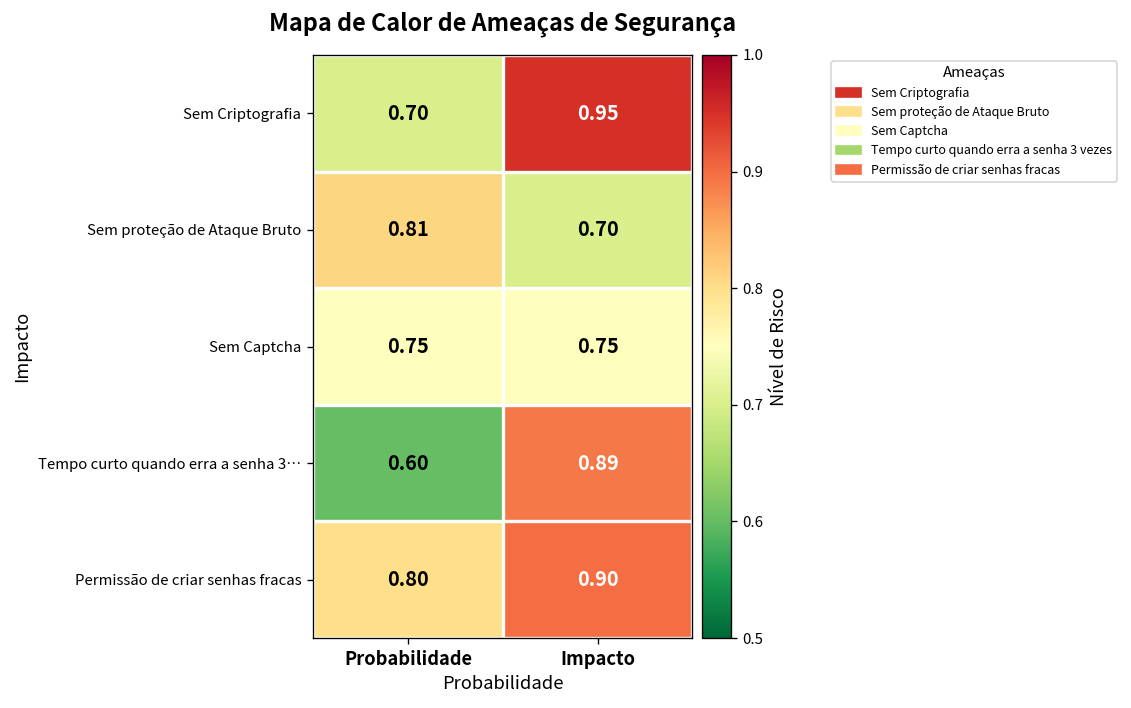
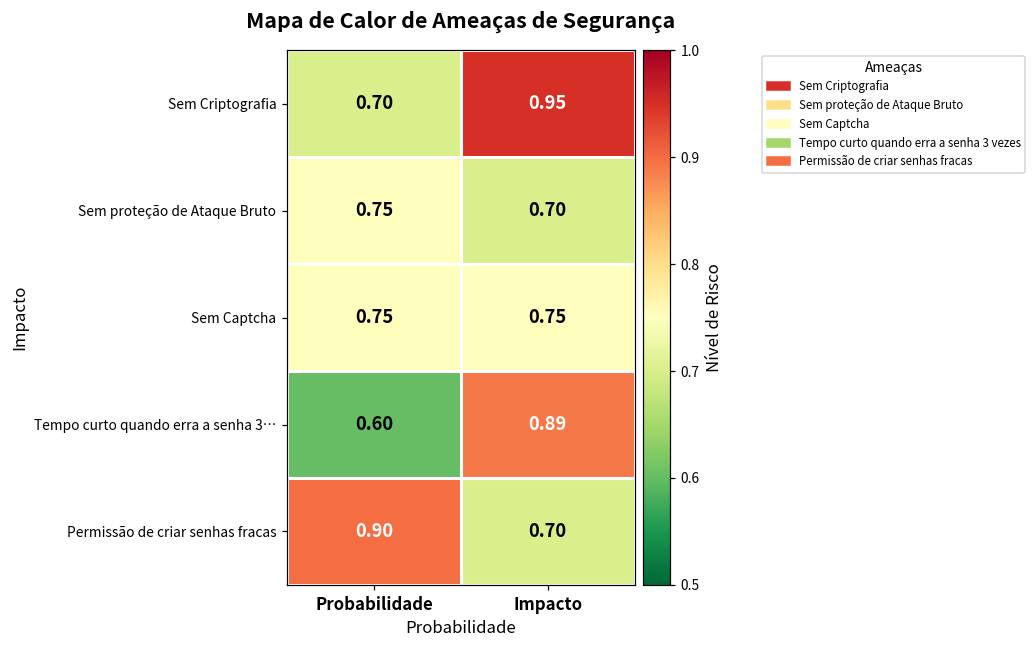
  {
    "Sem Criptografia": {
      "Probabilidade": 0.70,
      "Impacto": 0.95
    },
    "Sem proteção de Ataque Bruto": {
-     "Probabilidade": 0.81,
+     "Probabilidade": 0.75,
      "Impacto": 0.70
    },
    "Sem Captcha": {
      "Probabilidade": 0.75,
      "Impacto": 0.75
    },
    "Tempo curto quando erra a senha 3…": {
      "Probabilidade": 0.60,
      "Impacto": 0.89
    },
    "Permissão de criar senhas fracas": {
-     "Probabilidade": 0.80,
-     "Impacto": 0.90
+     "Probabilidade": 0.90,
+     "Impacto": 0.70
    }
  }
